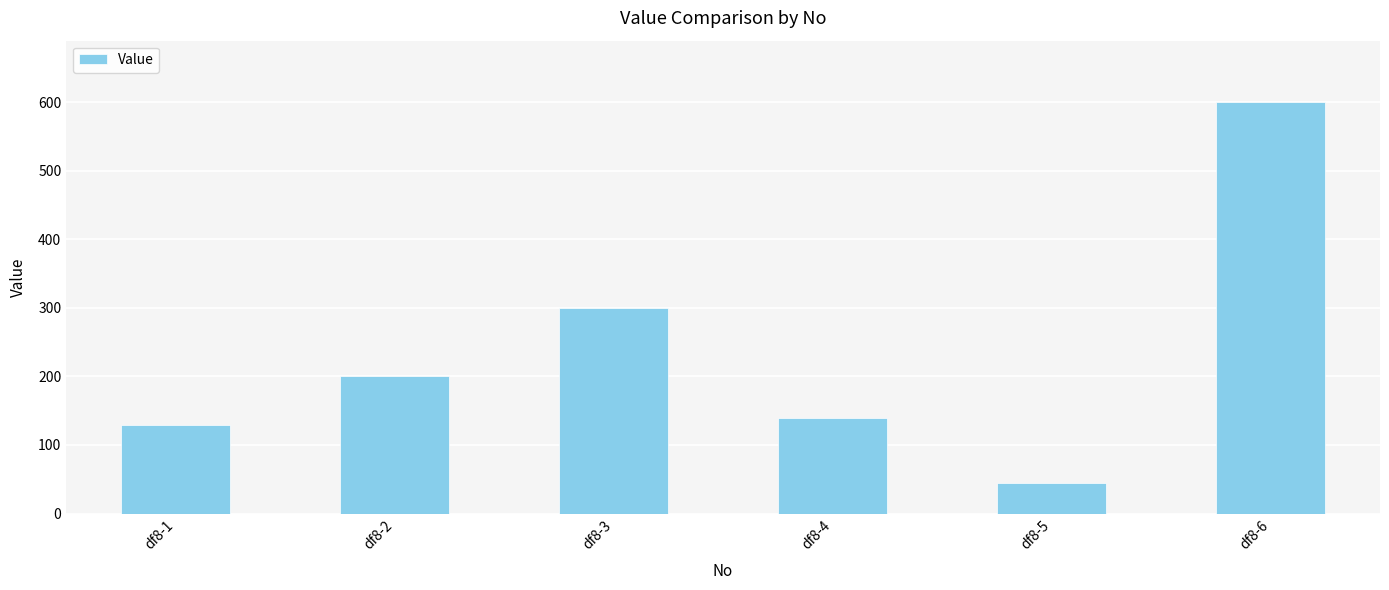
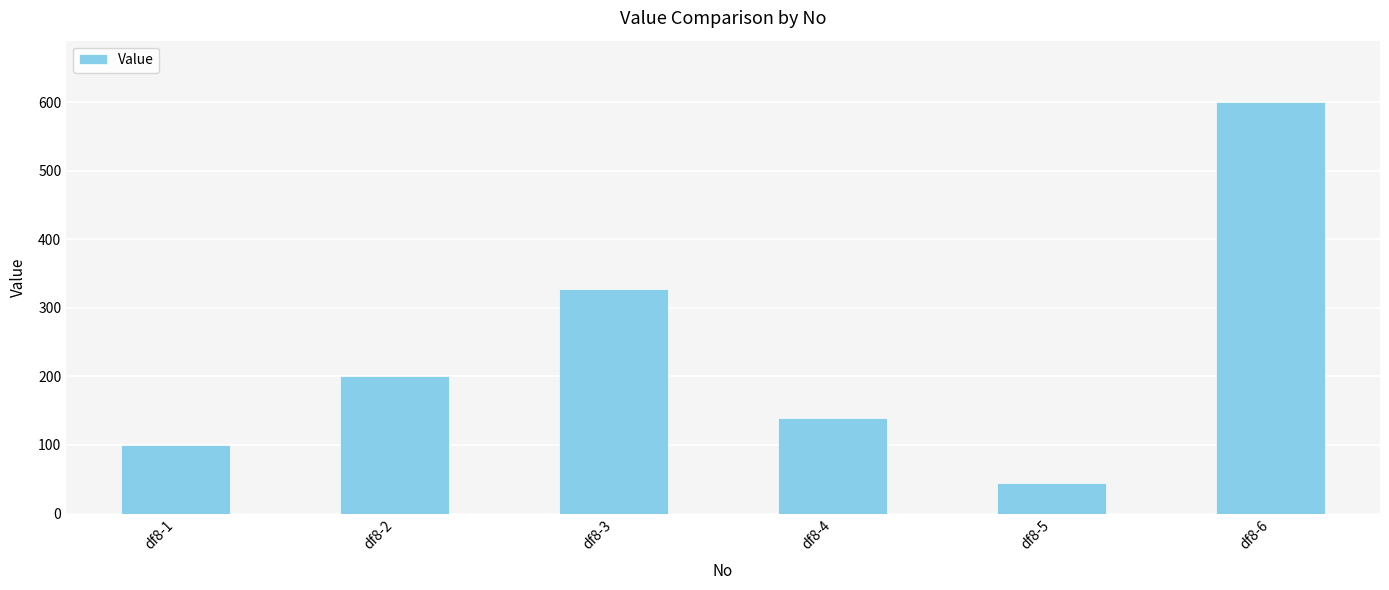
  {
-   "df8-1": 130,
+   "df8-1": 100,
    "df8-2": 200,
-   "df8-3": 300,
+   "df8-3": 330,
    "df8-4": 140,
    "df8-5": 50,
    "df8-6": 600
  }
